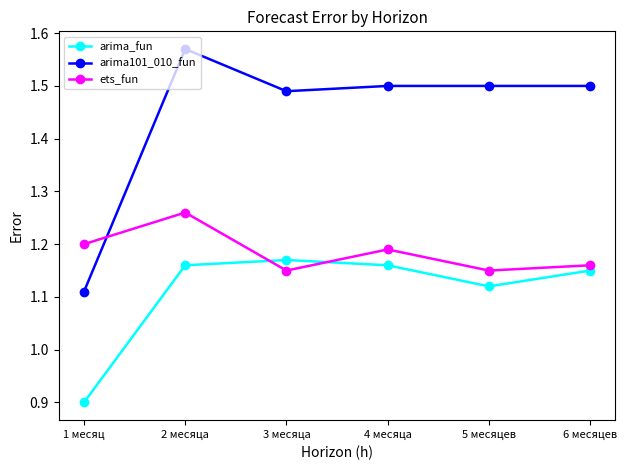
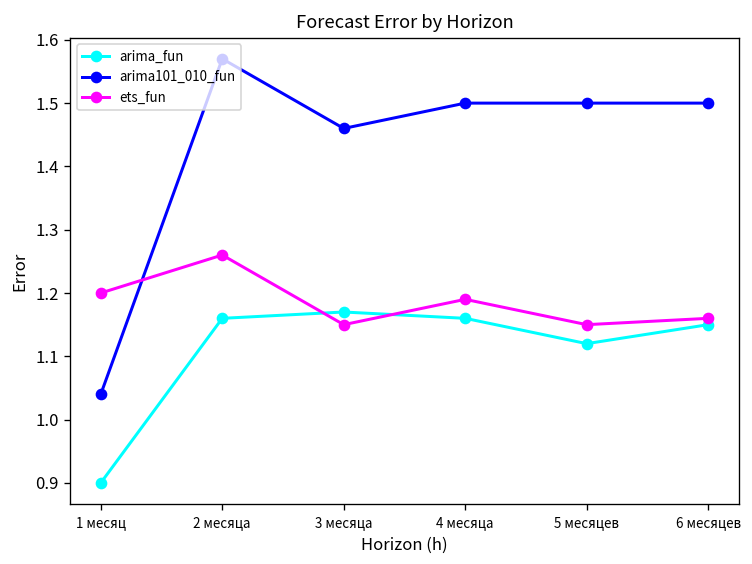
  {
    "arima_fun": {
      "1 месяц": 0.90,
      "2 месяца": 1.16,
      "3 месяца": 1.17,
      "4 месяца": 1.16,
      "5 месяцев": 1.12,
      "6 месяцев": 1.15
    },
    "arima101_010_fun": {
-     "1 месяц": 1.11,
-     "3 месяца": 1.49,
+     "1 месяц": 1.04,
+     "3 месяца": 1.46,
      "4 месяца": 1.50,
      "5 месяцев": 1.50,
      "6 месяцев": 1.50
    },
    "ets_fun": {
      "1 месяц": 1.20,
      "2 месяца": 1.26,
      "3 месяца": 1.15,
      "4 месяца": 1.19,
      "5 месяцев": 1.15,
      "6 месяцев": 1.16
    }
  }
